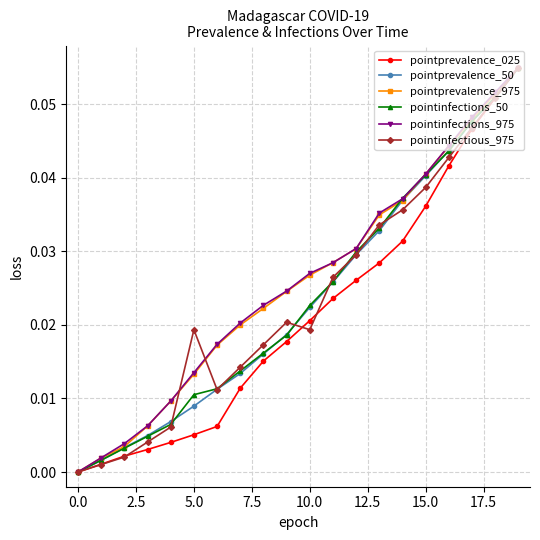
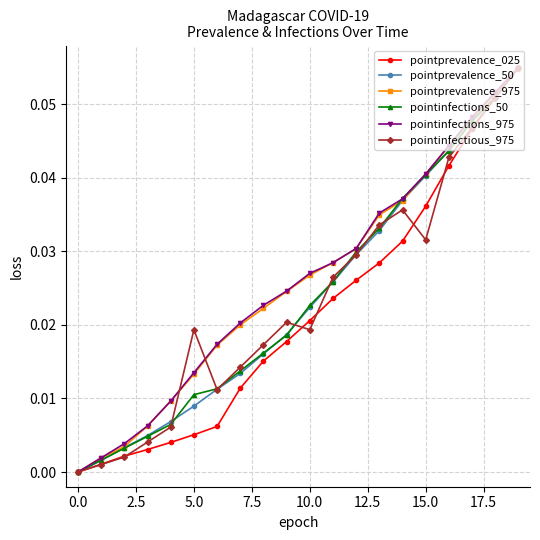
  {
    "pointprevalence_025": {
      "5.0": 0.005,
      "10.0": 0.021,
      "15.0": 0.036
    },
    "pointprevalence_50": {
      "5.0": 0.009
    },
    "pointinfections_50": {
      "5.0": 0.011
    },
    "pointinfectious_975": {
      "5.0": 0.019,
      "10.0": 0.019,
-     "15.0": 0.039
+     "15.0": 0.032
    }
  }
